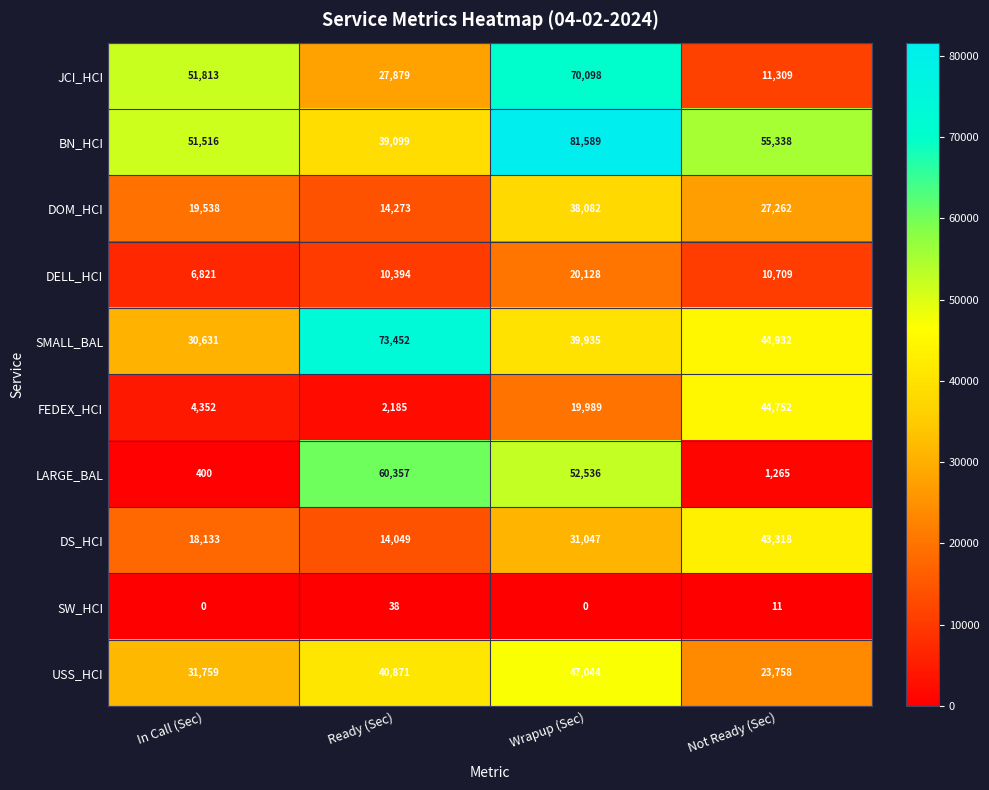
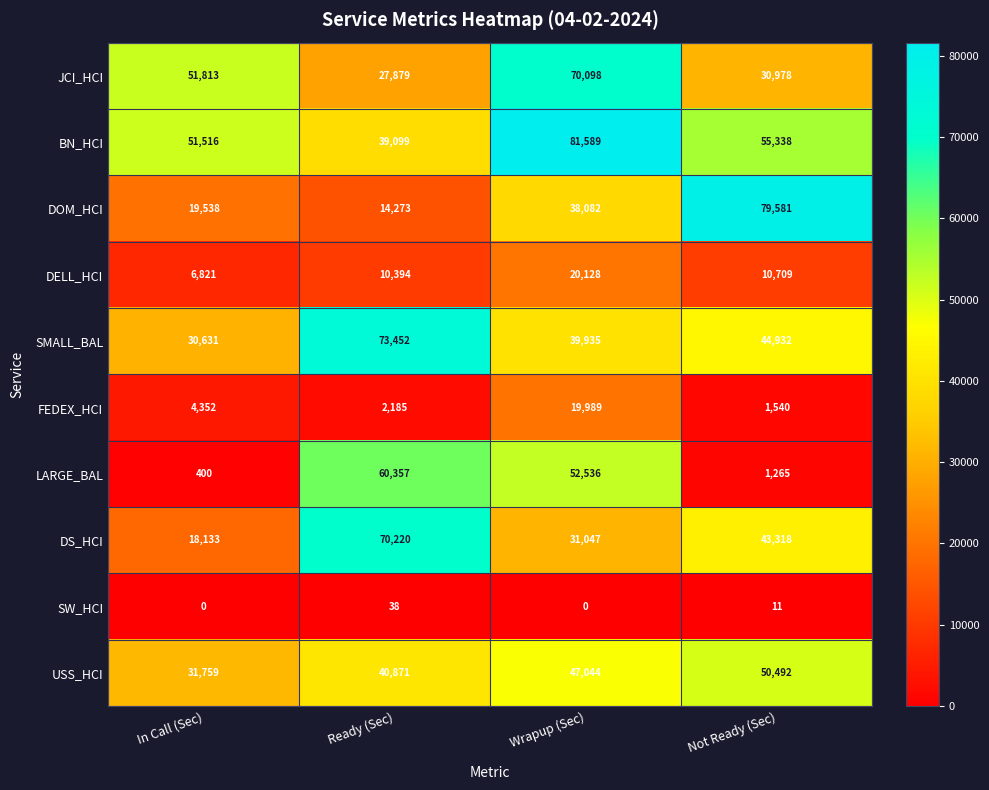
  {
    "JCI_HCI": {
      "In Call (Sec)": "51,813",
      "Ready (Sec)": "27,879",
      "Wrapup (Sec)": "70,098",
-     "Not Ready (Sec)": "11,309"
+     "Not Ready (Sec)": "30,978"
    },
    "BN_HCI": {
      "In Call (Sec)": "51,516",
      "Ready (Sec)": "39,099",
      "Wrapup (Sec)": "81,589",
      "Not Ready (Sec)": "55,338"
    },
    "DOM_HCI": {
      "In Call (Sec)": "19,538",
      "Ready (Sec)": "14,273",
      "Wrapup (Sec)": "38,082",
-     "Not Ready (Sec)": "27,262"
+     "Not Ready (Sec)": "79,581"
    },
    "DELL_HCI": {
      "In Call (Sec)": "6,821",
      "Ready (Sec)": "10,394",
      "Wrapup (Sec)": "20,128",
      "Not Ready (Sec)": "10,709"
    },
    "SMALL_BAL": {
      "In Call (Sec)": "30,631",
      "Ready (Sec)": "73,452",
      "Wrapup (Sec)": "39,935",
      "Not Ready (Sec)": "44,932"
    },
    "FEDEX_HCI": {
      "In Call (Sec)": "4,352",
      "Ready (Sec)": "2,185",
      "Wrapup (Sec)": "19,989",
-     "Not Ready (Sec)": "44,752"
+     "Not Ready (Sec)": "1,540"
    },
    "LARGE_BAL": {
      "In Call (Sec)": "400",
      "Ready (Sec)": "60,357",
      "Wrapup (Sec)": "52,536",
      "Not Ready (Sec)": "1,265"
    },
    "DS_HCI": {
      "In Call (Sec)": "18,133",
-     "Ready (Sec)": "14,049",
+     "Ready (Sec)": "70,220",
      "Wrapup (Sec)": "31,047",
      "Not Ready (Sec)": "43,318"
    },
    "SW_HCI": {
      "In Call (Sec)": "0",
      "Ready (Sec)": "38",
      "Wrapup (Sec)": "0",
      "Not Ready (Sec)": "11"
    },
    "USS_HCI": {
      "In Call (Sec)": "31,759",
      "Ready (Sec)": "40,871",
      "Wrapup (Sec)": "47,044",
-     "Not Ready (Sec)": "23,758"
+     "Not Ready (Sec)": "50,492"
    }
  }
